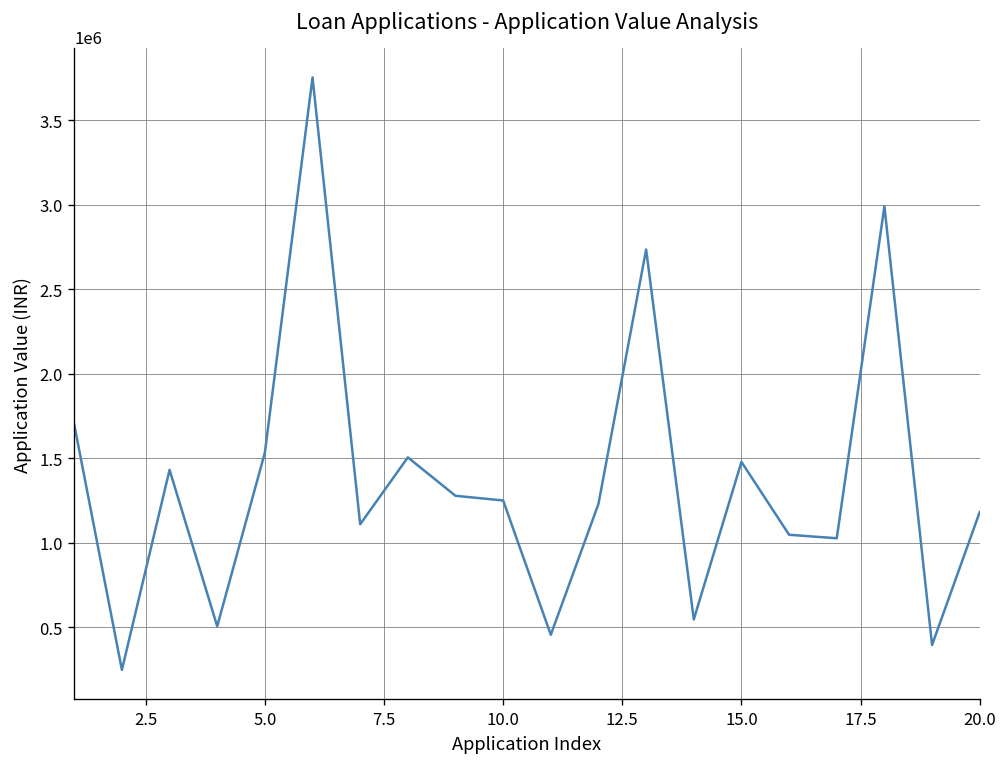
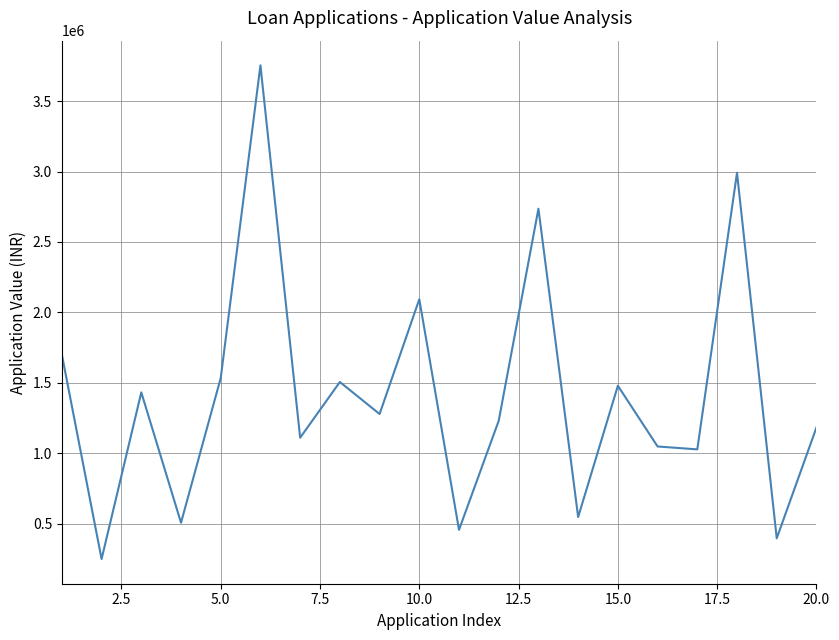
  {
    "5.0": 1530000,
-   "10.0": 1250000,
+   "10.0": 2090000,
    "15.0": 1480000,
    "20.0": 1180000
  }
